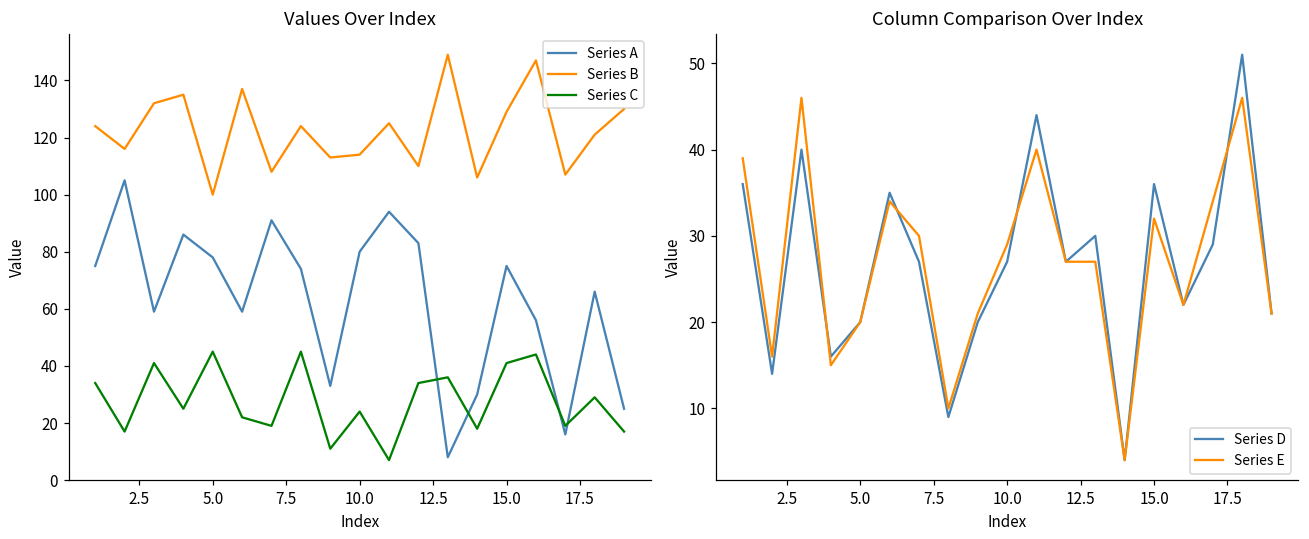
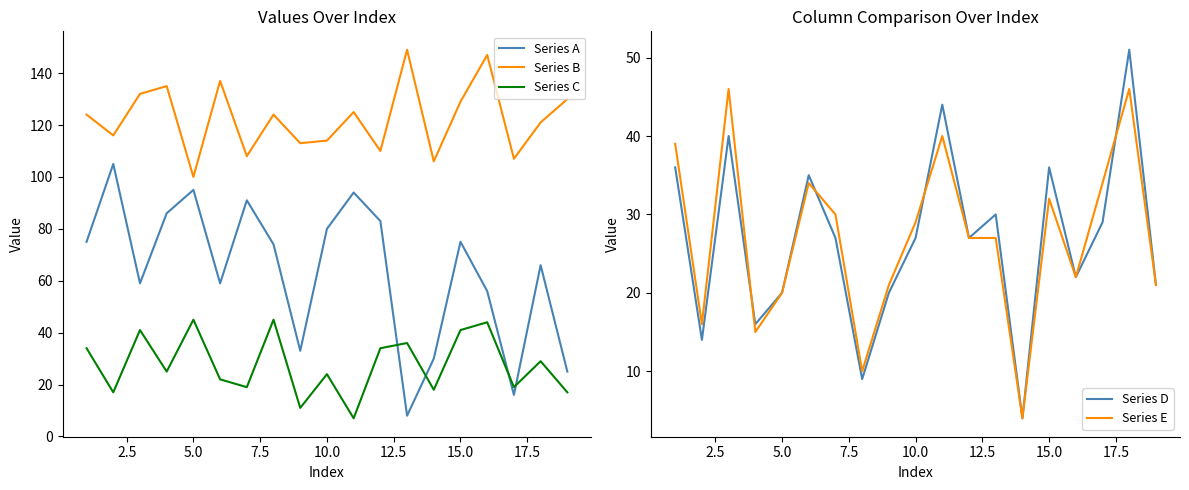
  {
    "Values Over Index": {
      "Series A": {
-       "5.0": 78,
+       "5.0": 95,
        "10.0": 80,
        "15.0": 75
      },
      "Series B": {
        "5.0": 100,
        "10.0": 114,
        "15.0": 129
      },
      "Series C": {
        "5.0": 45,
        "10.0": 24,
        "15.0": 41
      }
    },
    "Column Comparison Over Index": {
      "Series D": {
        "10.0": 27,
        "15.0": 36
      },
      "Series E": {
        "10.0": 29,
        "15.0": 32
      }
    }
  }
